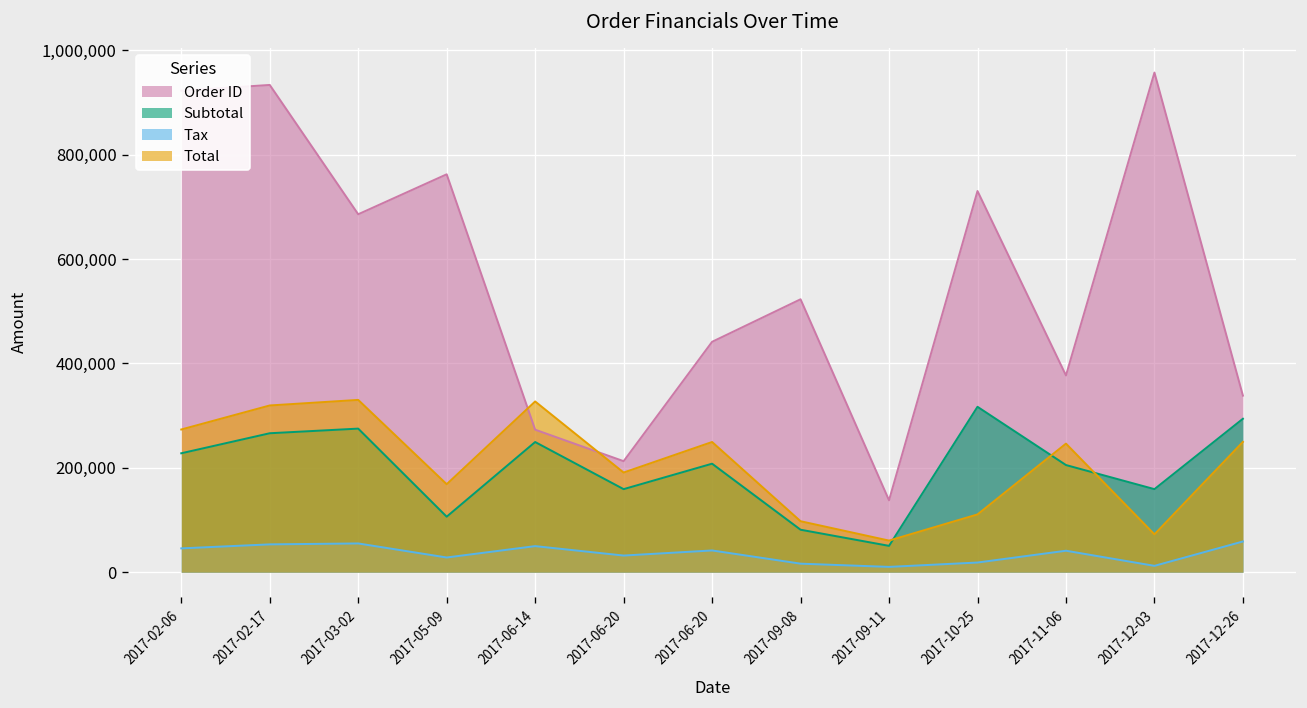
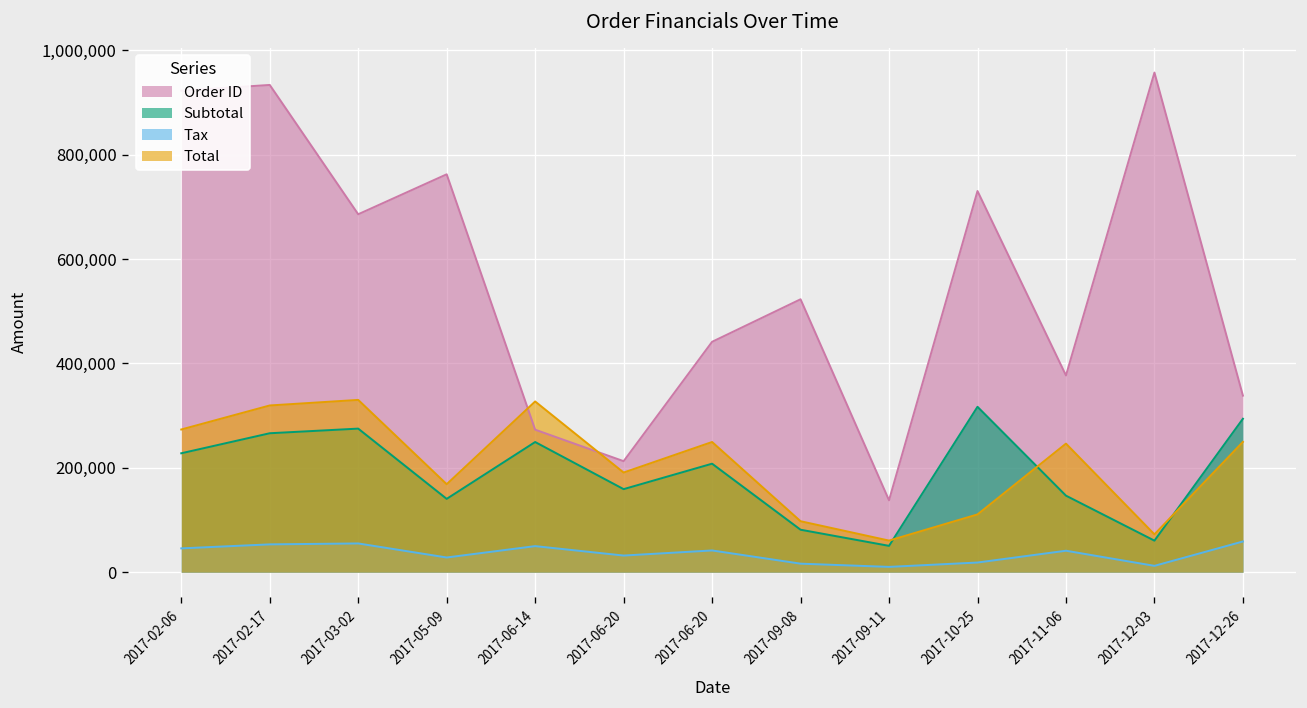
  {
    "Order ID": {
      "2017-02-17": "930,000",
      "2017-03-02": "690,000",
      "2017-05-09": "760,000",
      "2017-06-14": "270,000",
      "2017-09-08": "520,000",
      "2017-09-11": "140,000",
      "2017-10-25": "730,000",
      "2017-11-06": "380,000",
      "2017-12-03": "960,000",
      "2017-12-26": "340,000"
    },
    "Subtotal": {
      "2017-02-06": "230,000",
      "2017-02-17": "270,000",
      "2017-03-02": "280,000",
-     "2017-05-09": "110,000",
+     "2017-05-09": "140,000",
      "2017-06-14": "250,000",
      "2017-09-08": "80,000",
      "2017-09-11": "50,000",
      "2017-10-25": "320,000",
-     "2017-11-06": "210,000",
-     "2017-12-03": "160,000",
+     "2017-11-06": "150,000",
+     "2017-12-03": "60,000",
      "2017-12-26": "290,000"
    },
    "Tax": {
      "2017-02-06": "50,000",
      "2017-02-17": "50,000",
      "2017-03-02": "60,000",
      "2017-05-09": "30,000",
      "2017-06-14": "50,000",
      "2017-09-08": "20,000",
      "2017-09-11": "10,000",
      "2017-10-25": "20,000",
      "2017-11-06": "40,000",
      "2017-12-03": "10,000",
      "2017-12-26": "60,000"
    },
    "Total": {
      "2017-02-06": "270,000",
      "2017-02-17": "320,000",
      "2017-03-02": "330,000",
      "2017-05-09": "170,000",
      "2017-06-14": "330,000",
      "2017-09-08": "100,000",
      "2017-09-11": "60,000",
      "2017-10-25": "110,000",
      "2017-11-06": "250,000",
      "2017-12-03": "70,000",
      "2017-12-26": "250,000"
    }
  }
